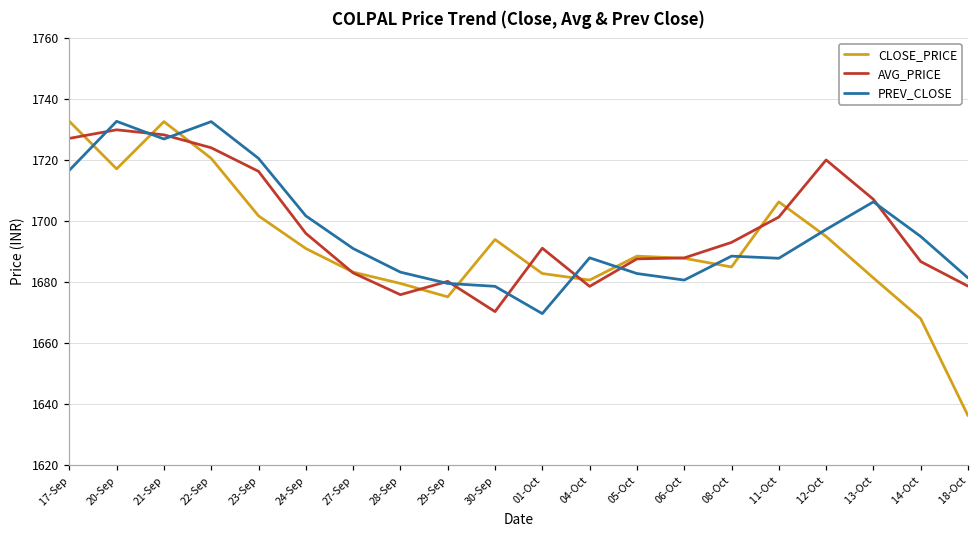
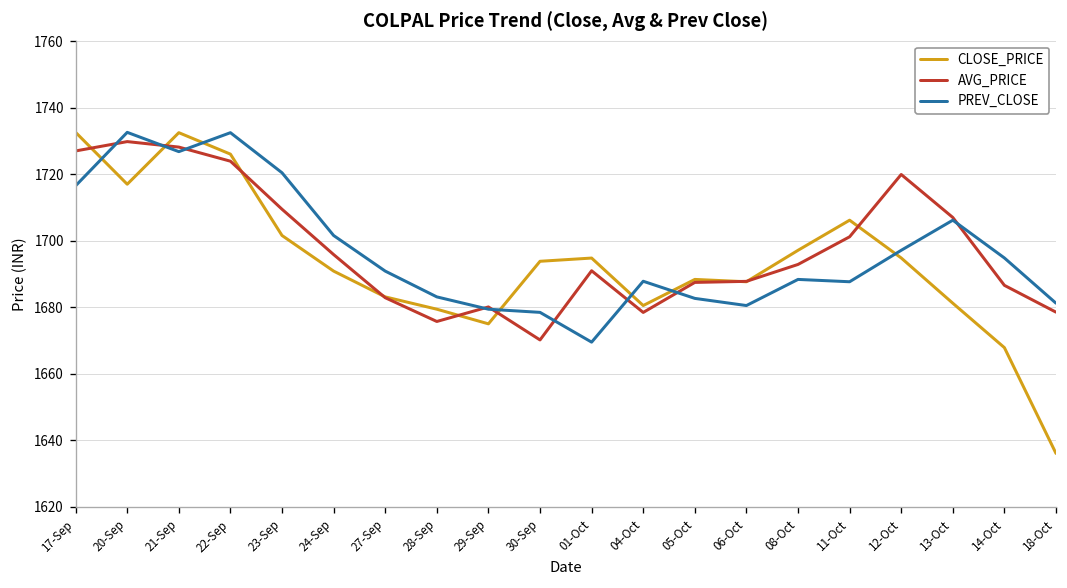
  {
    "CLOSE_PRICE": {
      "17-Sep": 1733,
      "20-Sep": 1717,
      "21-Sep": 1732,
-     "22-Sep": 1720,
+     "22-Sep": 1726,
      "23-Sep": 1702,
      "24-Sep": 1691,
      "28-Sep": 1679,
      "29-Sep": 1675,
      "30-Sep": 1694,
-     "01-Oct": 1683,
+     "01-Oct": 1695,
      "04-Oct": 1681,
-     "08-Oct": 1685,
+     "08-Oct": 1697,
      "11-Oct": 1706,
      "12-Oct": 1695,
      "13-Oct": 1681,
      "14-Oct": 1668,
      "18-Oct": 1636
    },
    "AVG_PRICE": {
      "17-Sep": 1727,
      "20-Sep": 1730,
      "21-Sep": 1728,
      "22-Sep": 1724,
-     "23-Sep": 1716,
+     "23-Sep": 1709,
      "24-Sep": 1696,
      "28-Sep": 1676,
      "30-Sep": 1670,
      "01-Oct": 1691,
      "04-Oct": 1678,
      "08-Oct": 1693,
      "11-Oct": 1701,
      "12-Oct": 1720,
      "14-Oct": 1687,
      "18-Oct": 1679
    },
    "PREV_CLOSE": {
      "17-Sep": 1717,
      "20-Sep": 1733,
      "21-Sep": 1727,
      "22-Sep": 1732,
      "23-Sep": 1720,
      "24-Sep": 1702,
      "27-Sep": 1691,
      "28-Sep": 1683,
      "30-Sep": 1678,
      "01-Oct": 1670,
      "04-Oct": 1688,
      "05-Oct": 1683,
      "06-Oct": 1681,
      "08-Oct": 1688,
      "11-Oct": 1688,
      "12-Oct": 1697,
      "14-Oct": 1695,
      "18-Oct": 1681
    }
  }
